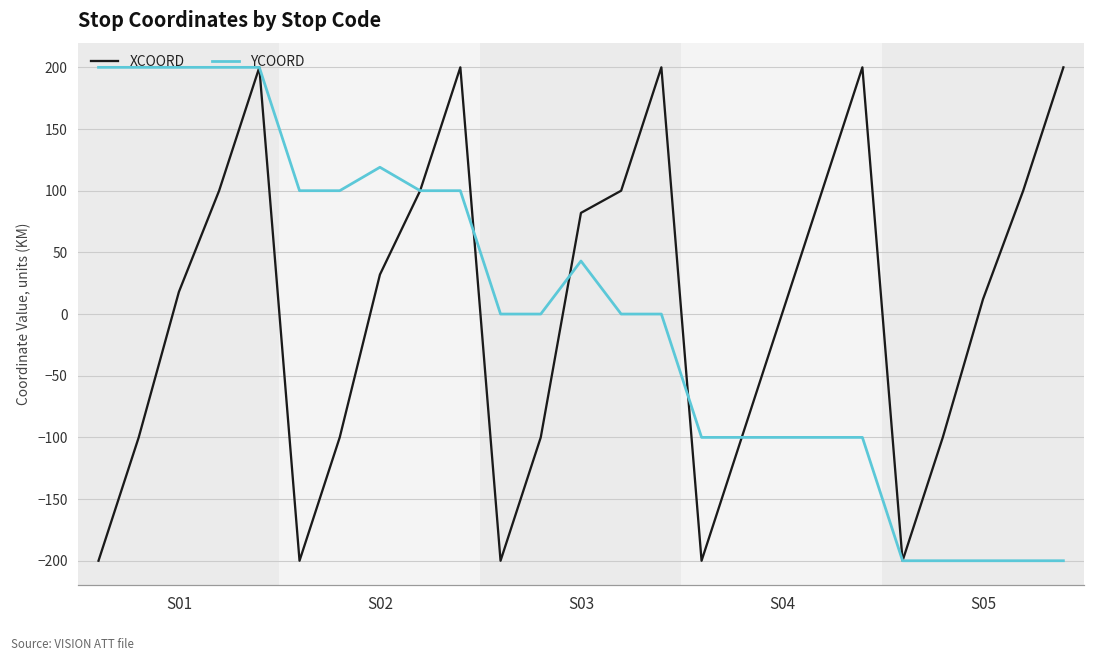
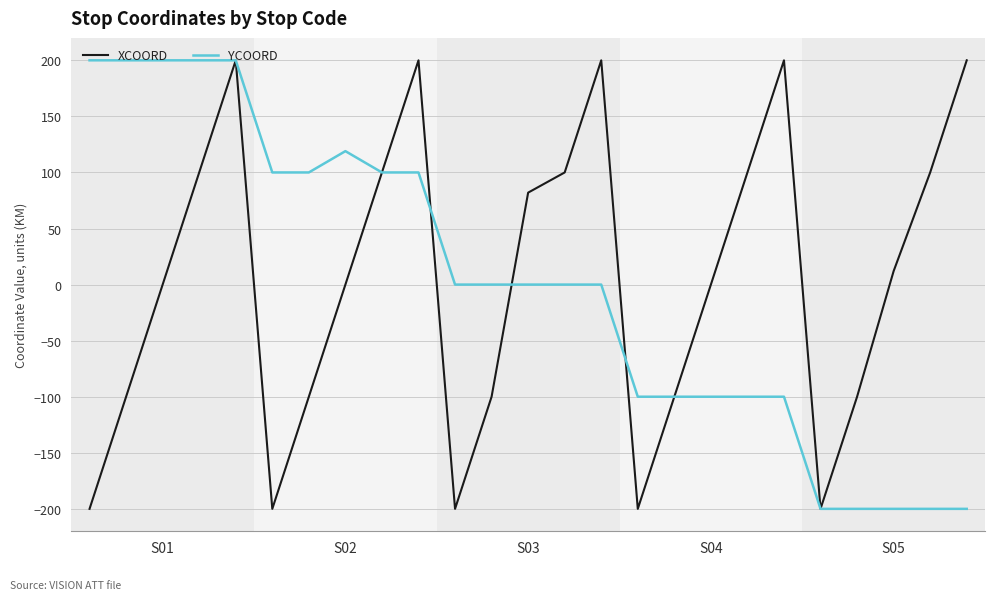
  {
    "XCOORD": {
-     "S01": 18,
-     "S02": 32,
+     "S01": 0,
+     "S02": 0,
      "S03": 82,
      "S04": 0,
      "S05": 12
    },
    "YCOORD": {
      "S01": 200,
      "S02": 119,
-     "S03": 43,
+     "S03": 0,
      "S04": -100,
      "S05": -200
    }
  }
